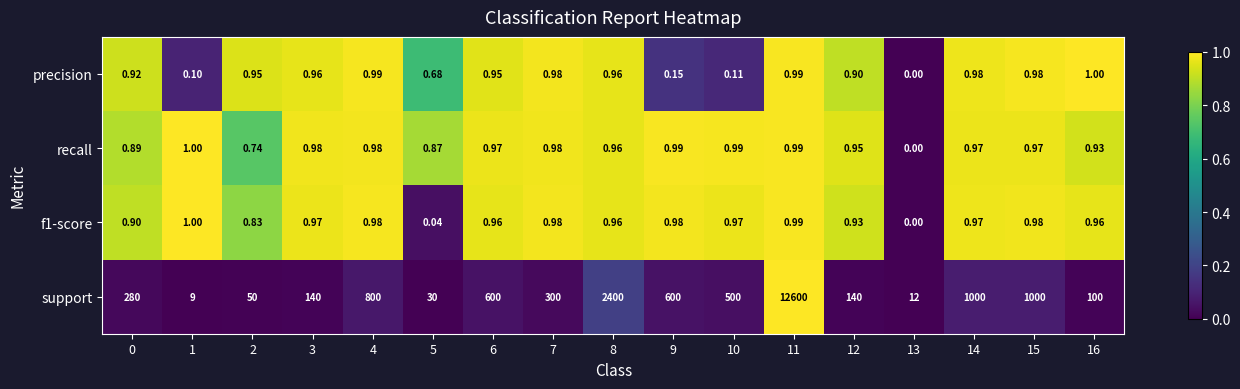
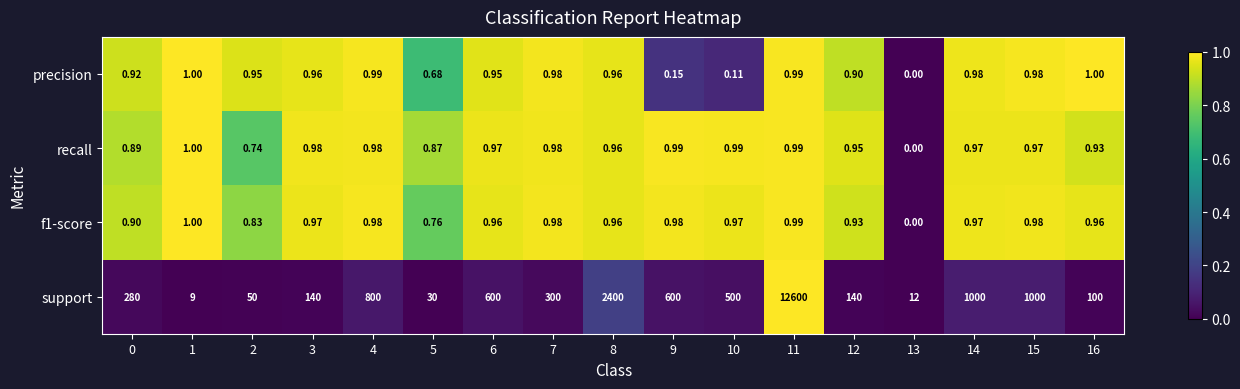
  {
    "precision": {
      "0": 0.92,
-     "1": 0.10,
+     "1": 1.00,
      "2": 0.95,
      "3": 0.96,
      "4": 0.99,
      "5": 0.68,
      "6": 0.95,
      "7": 0.98,
      "8": 0.96,
      "9": 0.15,
      "10": 0.11,
      "11": 0.99,
      "12": 0.90,
      "13": 0.00,
      "14": 0.98,
      "15": 0.98,
      "16": 1.00
    },
    "recall": {
      "0": 0.89,
      "1": 1.00,
      "2": 0.74,
      "3": 0.98,
      "4": 0.98,
      "5": 0.87,
      "6": 0.97,
      "7": 0.98,
      "8": 0.96,
      "9": 0.99,
      "10": 0.99,
      "11": 0.99,
      "12": 0.95,
      "13": 0.00,
      "14": 0.97,
      "15": 0.97,
      "16": 0.93
    },
    "f1-score": {
      "0": 0.90,
      "1": 1.00,
      "2": 0.83,
      "3": 0.97,
      "4": 0.98,
-     "5": 0.04,
+     "5": 0.76,
      "6": 0.96,
      "7": 0.98,
      "8": 0.96,
      "9": 0.98,
      "10": 0.97,
      "11": 0.99,
      "12": 0.93,
      "13": 0.00,
      "14": 0.97,
      "15": 0.98,
      "16": 0.96
    },
    "support": {
      "0": 280,
      "1": 9,
      "2": 50,
      "3": 140,
      "4": 800,
      "5": 30,
      "6": 600,
      "7": 300,
      "8": 2400,
      "9": 600,
      "10": 500,
      "11": 12600,
      "12": 140,
      "13": 12,
      "14": 1000,
      "15": 1000,
      "16": 100
    }
  }
